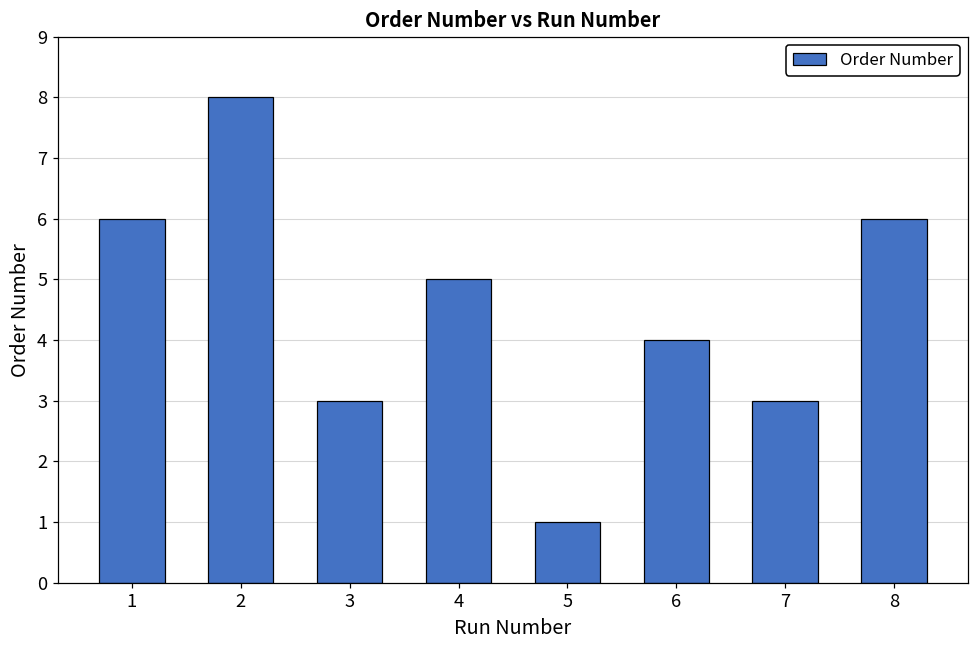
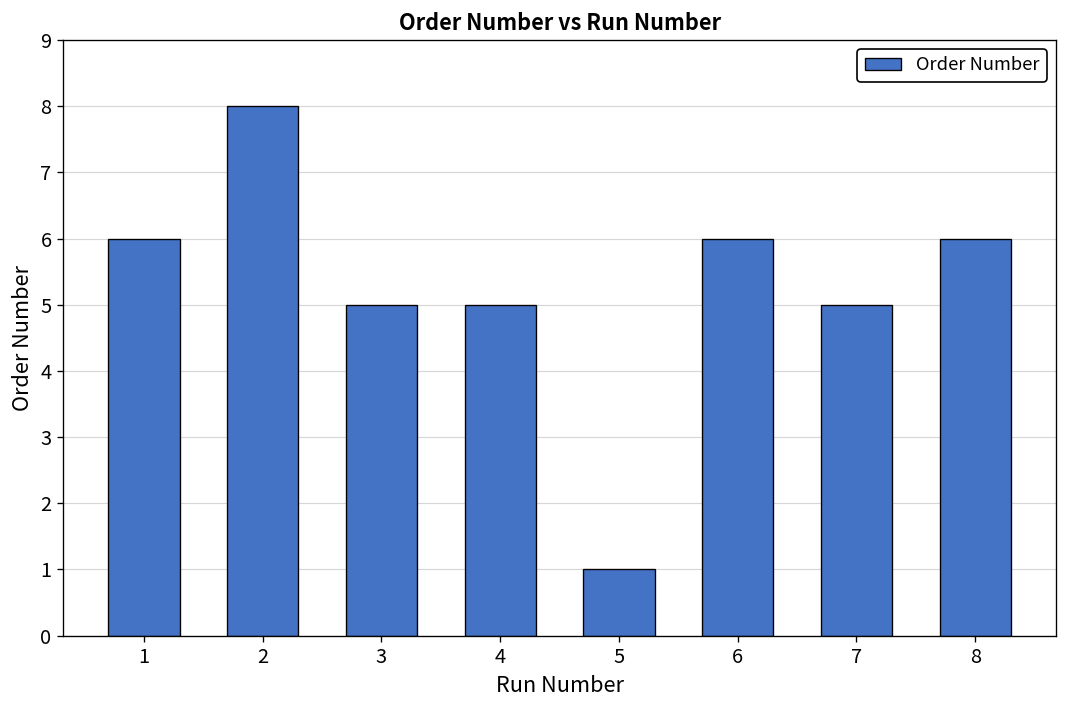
  {
    "1": 6,
    "2": 8,
-   "3": 3,
+   "3": 5,
    "4": 5,
    "5": 1,
-   "6": 4,
-   "7": 3,
+   "6": 6,
+   "7": 5,
    "8": 6
  }
